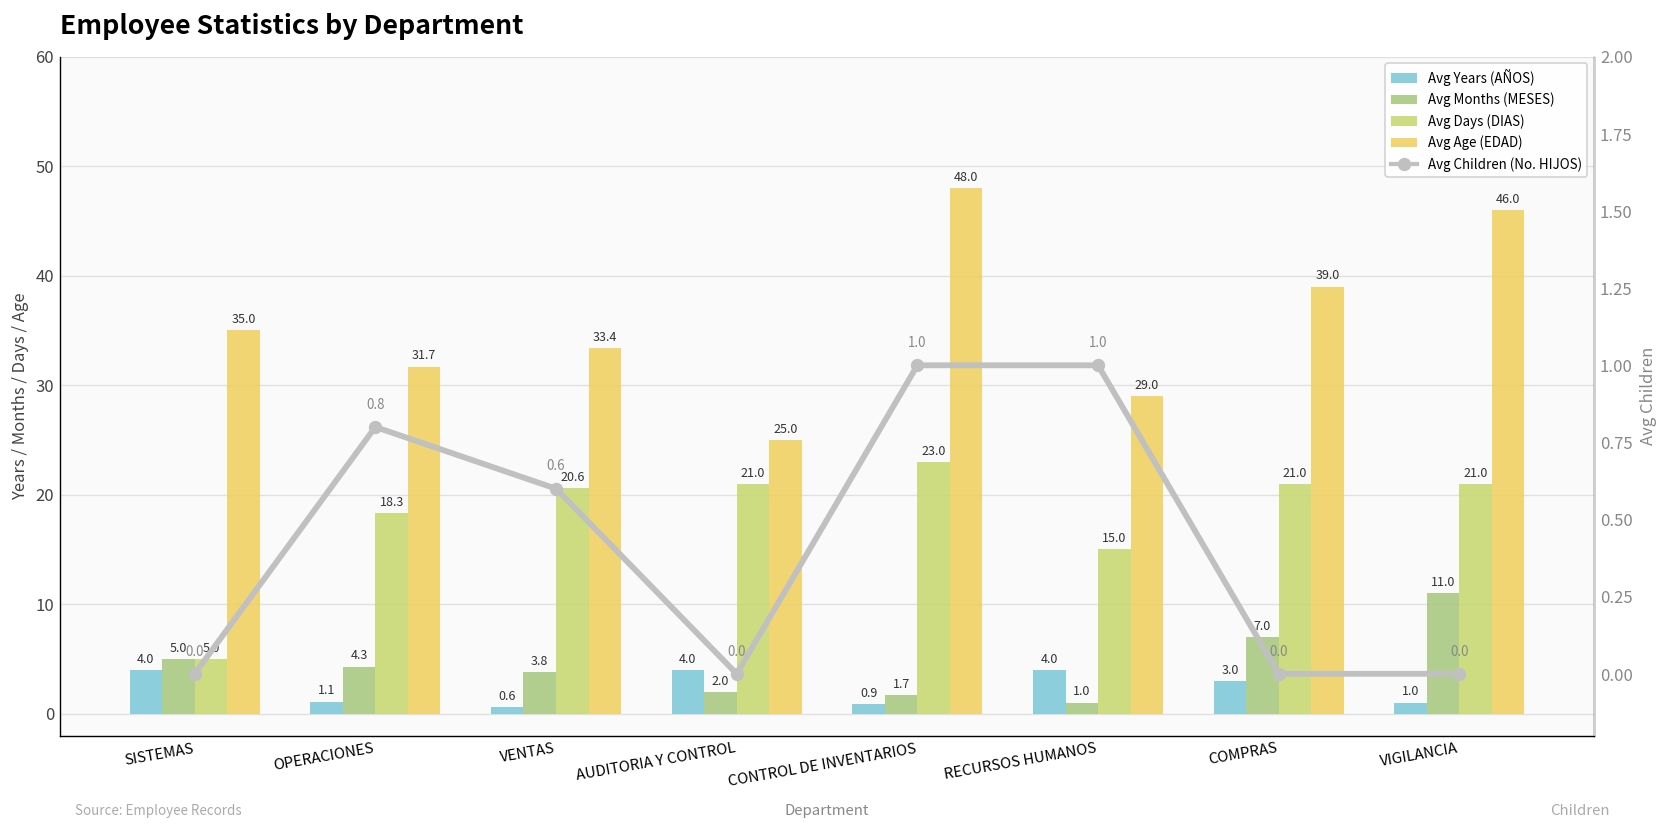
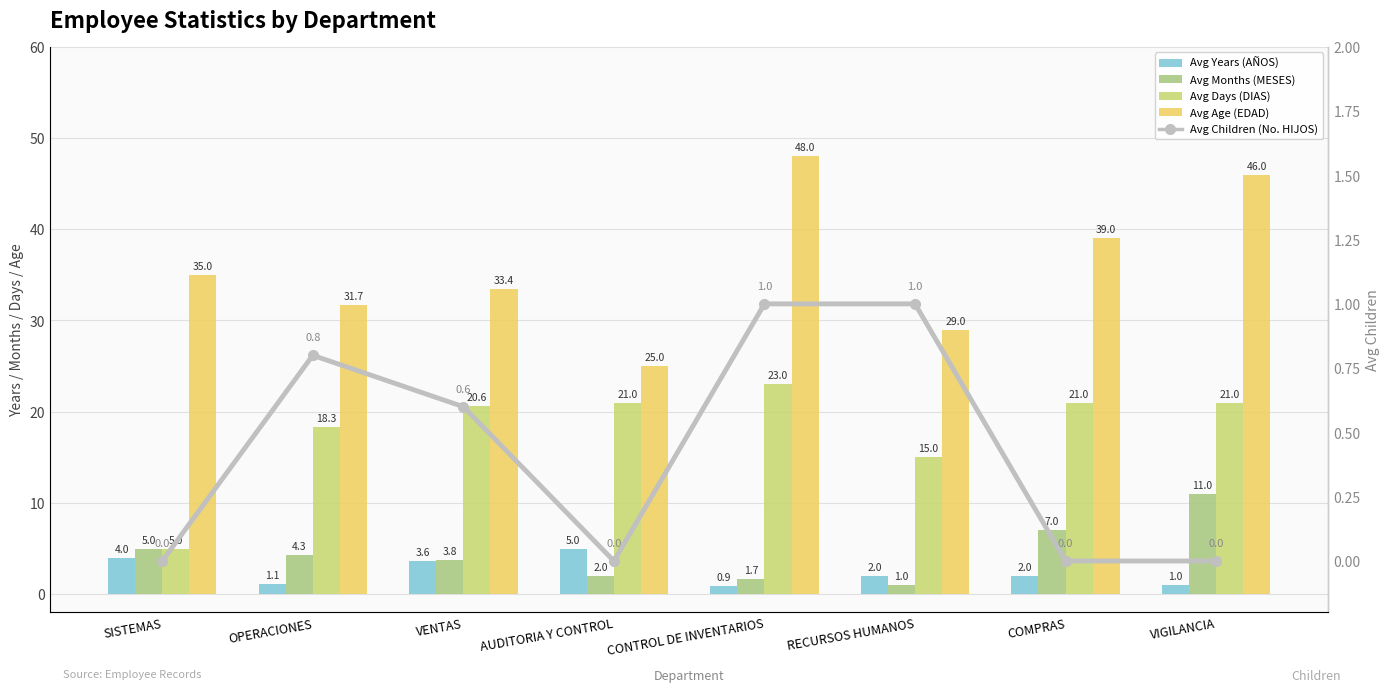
  {
    "Avg Years (AÑOS)": {
      "SISTEMAS": 4.0,
      "OPERACIONES": 1.1,
-     "VENTAS": 0.6,
-     "AUDITORIA Y CONTROL": 4.0,
+     "VENTAS": 3.6,
+     "AUDITORIA Y CONTROL": 5.0,
      "CONTROL DE INVENTARIOS": 0.9,
-     "RECURSOS HUMANOS": 4.0,
-     "COMPRAS": 3.0,
+     "RECURSOS HUMANOS": 2.0,
+     "COMPRAS": 2.0,
      "VIGILANCIA": 1.0
    },
    "Avg Children (No. HIJOS)": {
      "SISTEMAS": 0.0,
      "OPERACIONES": 0.8,
      "VENTAS": 0.6,
      "AUDITORIA Y CONTROL": 0.0,
      "CONTROL DE INVENTARIOS": 1.0,
      "RECURSOS HUMANOS": 1.0,
      "COMPRAS": 0.0,
      "VIGILANCIA": 0.0
    }
  }
